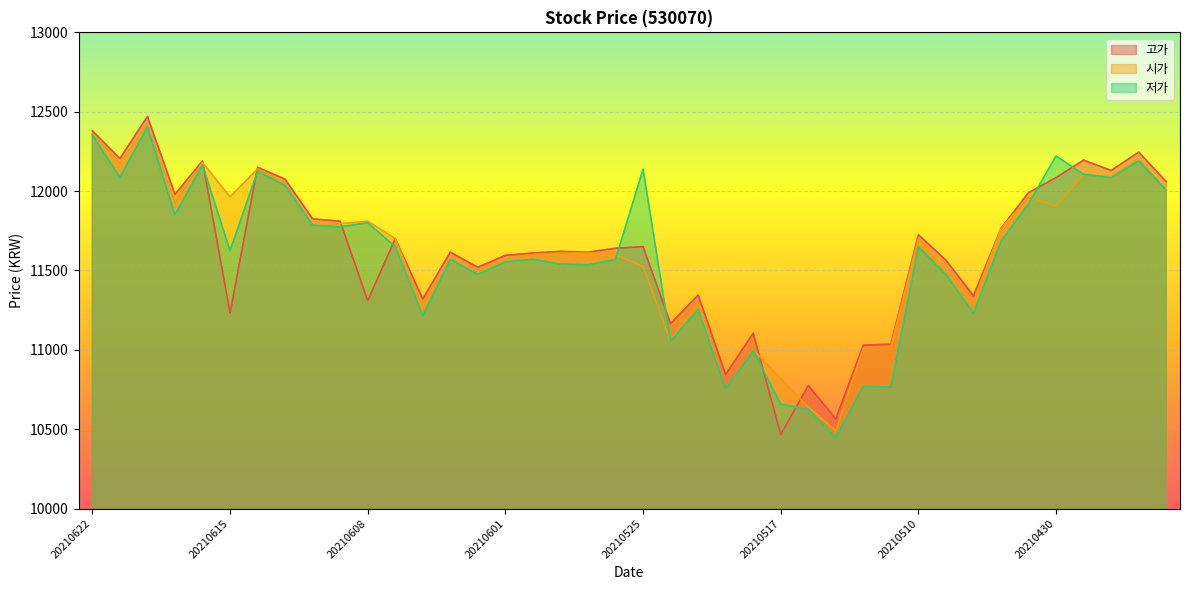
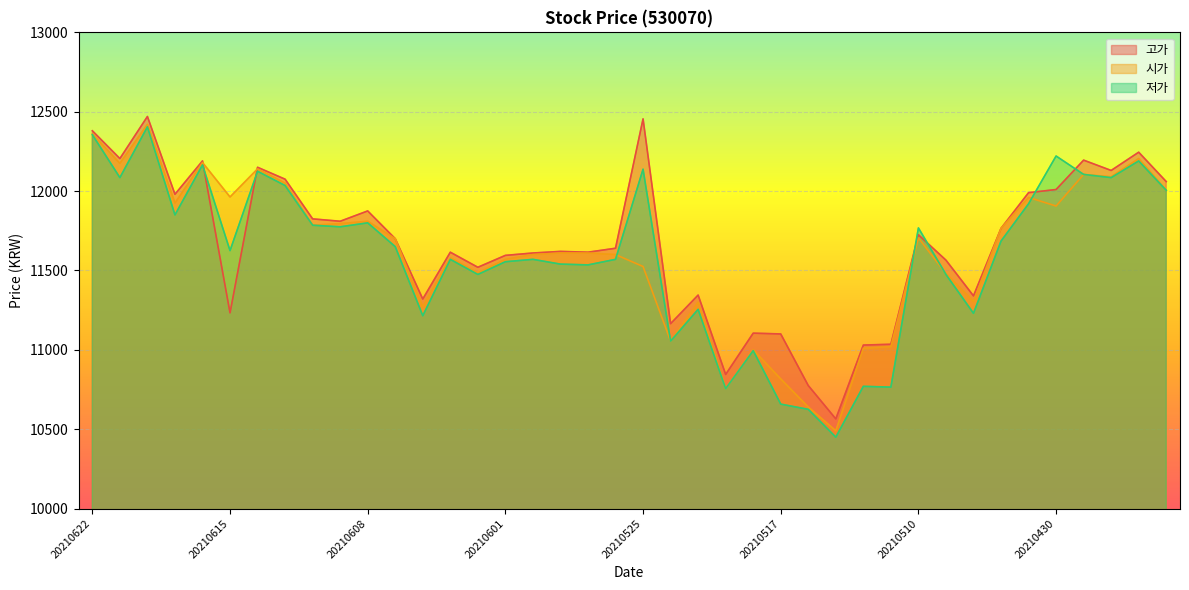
  {
    "고가": {
      "20210622": 12380,
      "20210615": 11230,
-     "20210608": 11310,
+     "20210608": 11880,
      "20210601": 11600,
-     "20210525": 11650,
-     "20210517": 10470,
+     "20210525": 12460,
+     "20210517": 11100,
      "20210510": 11730,
-     "20210430": 12090
+     "20210430": 12010
    },
    "시가": {
      "20210615": 11960,
      "20210525": 11530,
      "20210517": 10820,
      "20210510": 11710,
      "20210430": 11910
    },
    "저가": {
      "20210615": 11630,
      "20210525": 12140,
      "20210517": 10660,
-     "20210510": 11650,
+     "20210510": 11770,
      "20210430": 12220
    }
  }
